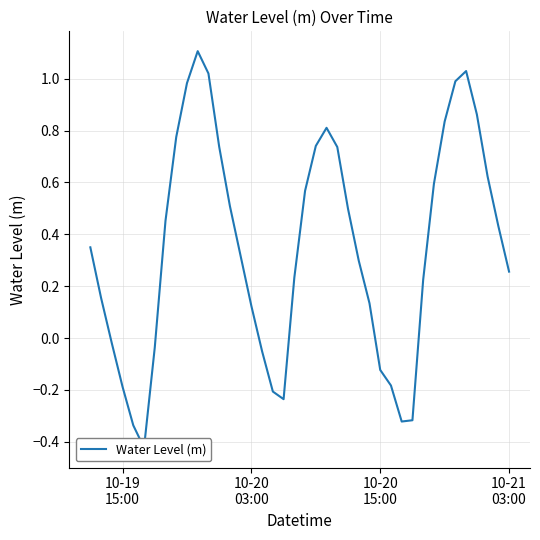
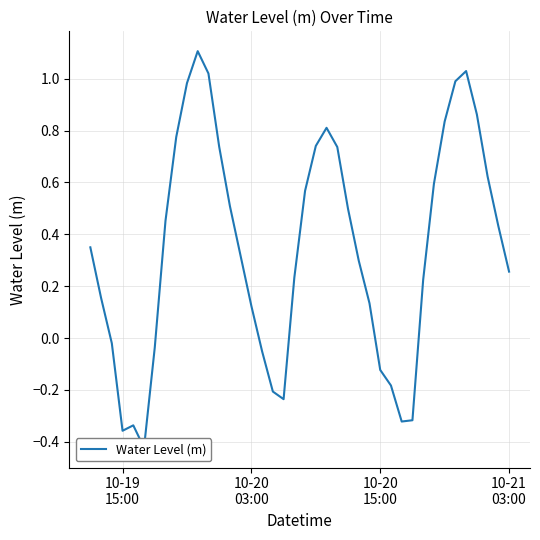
  {
-   "10-19 15:00": -0.19,
+   "10-19 15:00": -0.36,
    "10-20 03:00": 0.12,
    "10-20 15:00": -0.12,
    "10-21 03:00": 0.26
  }
